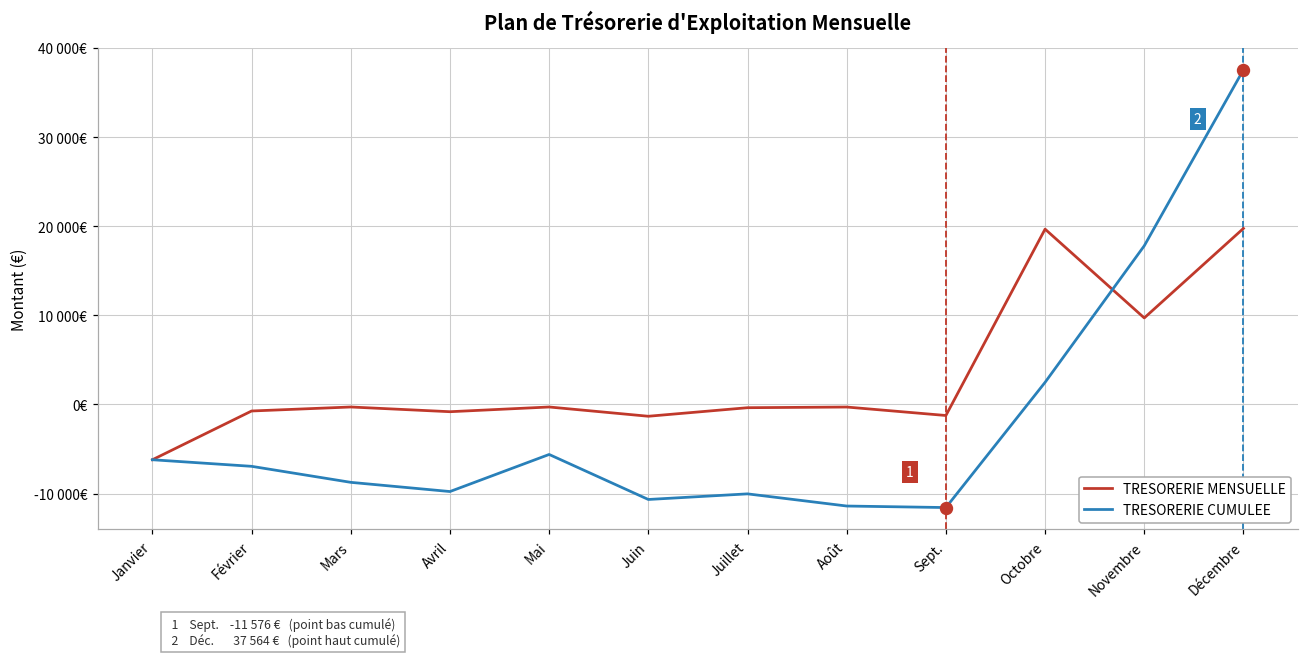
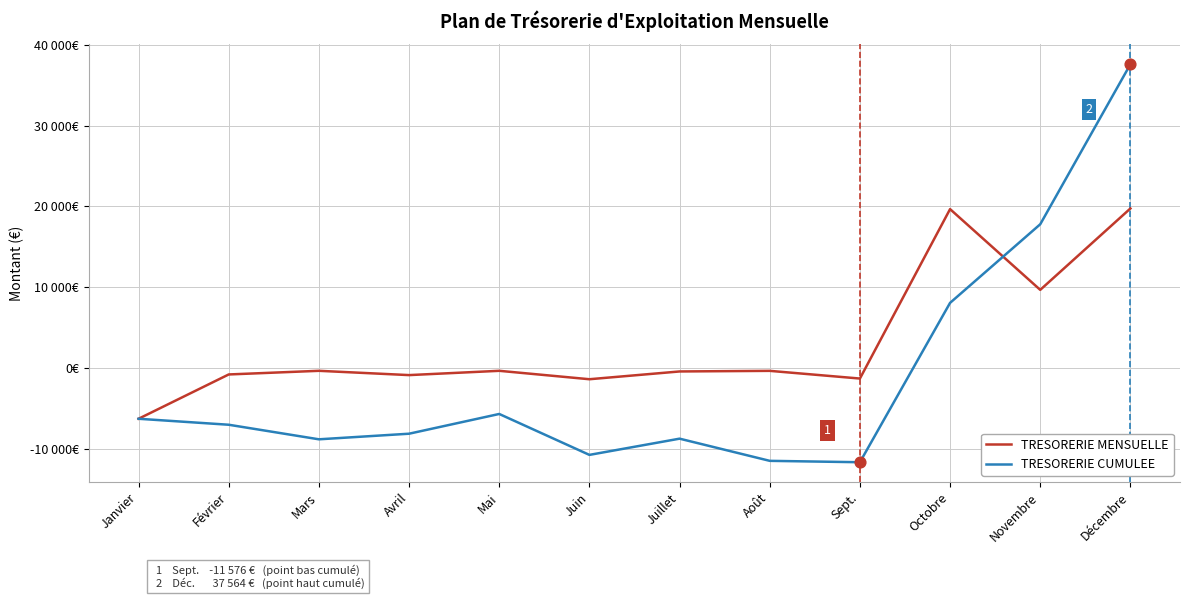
  {
    "TRESORERIE CUMULEE": {
      "Février": "-7000€",
      "Mars": "-9000€",
-     "Avril": "-10000€",
+     "Avril": "-8000€",
      "Mai": "-6000€",
      "Juin": "-11000€",
-     "Juillet": "-10000€",
+     "Juillet": "-9000€",
      "Août": "-11000€",
-     "Octobre": "2000€",
+     "Octobre": "8000€",
      "Novembre": "18000€"
    }
  }
